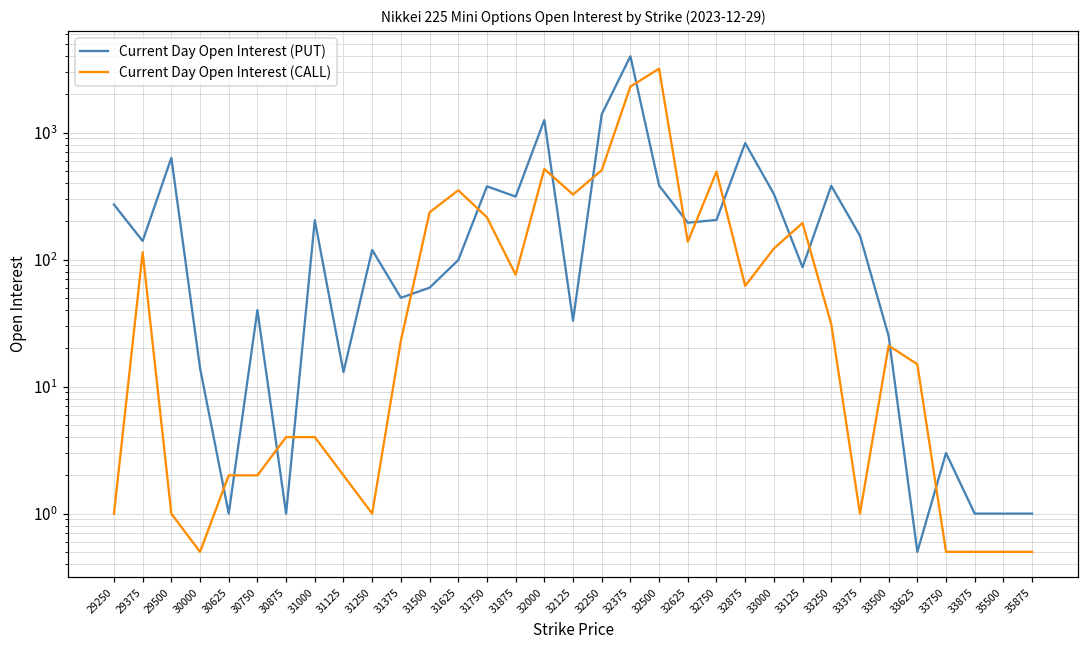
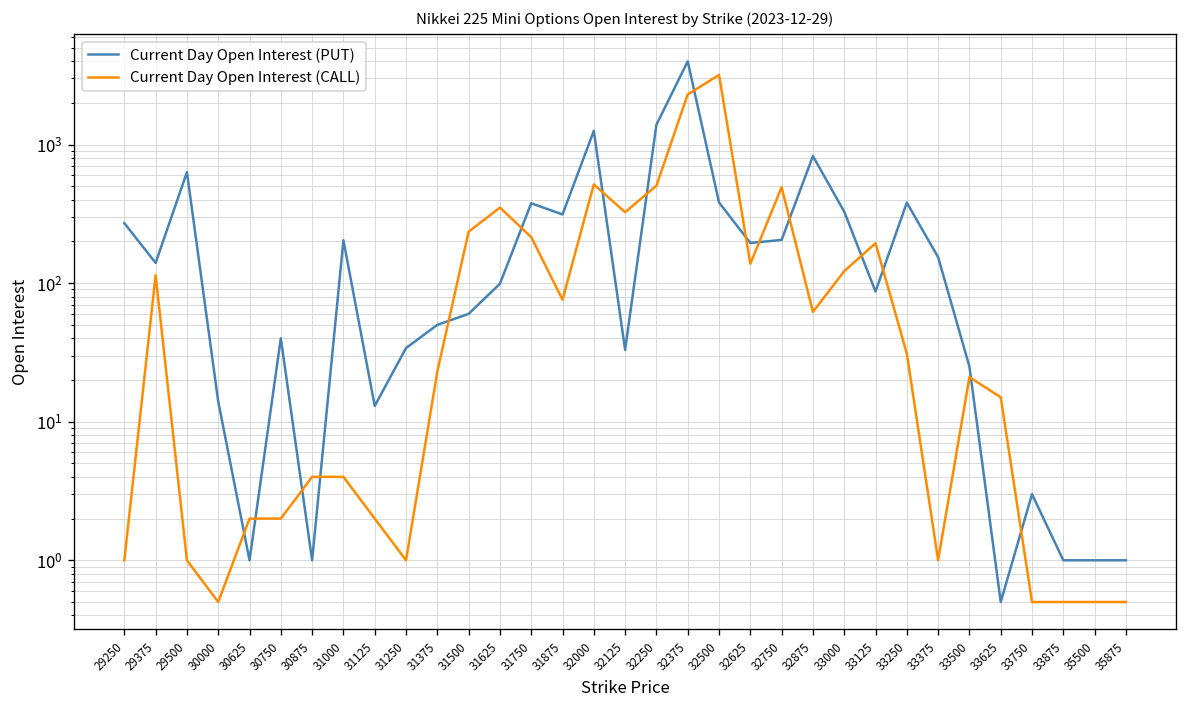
  {
    "Current Day Open Interest (PUT)": {
      "29250": 270,
      "29375": 140,
      "29500": 600,
      "30000": 14,
      "30625": 1,
      "30750": 40,
      "30875": 1,
      "31000": 200,
      "31125": 13,
-     "31250": 120,
+     "31250": 34,
      "31375": 50,
      "31500": 60,
      "31625": 100,
      "31750": 380,
      "31875": 310,
      "32000": 1300,
      "32125": 33,
      "32250": 1400,
      "32375": 4000,
      "32500": 380,
      "32625": 200,
      "32750": 210,
      "32875": 800,
      "33000": 330,
      "33125": 90,
      "33250": 380,
      "33375": 150,
      "33500": 25,
      "33625": 0.50,
      "33750": 3,
      "33875": 1,
      "35500": 1,
      "35875": 1
    },
    "Current Day Open Interest (CALL)": {
      "29250": 1,
      "29375": 110,
      "29500": 1,
      "30000": 0.50,
      "30625": 2,
      "30750": 2,
      "30875": 4,
      "31000": 4,
      "31125": 2,
      "31250": 1,
      "31375": 23,
      "31500": 240,
      "31625": 350,
      "31750": 220,
      "31875": 80,
      "32000": 500,
      "32125": 330,
      "32250": 500,
      "32375": 2300,
      "32500": 3200,
      "32625": 140,
      "32750": 490,
      "32875": 60,
      "33000": 120,
      "33125": 190,
      "33250": 31,
      "33375": 1,
      "33500": 21,
      "33625": 15,
      "33750": 0.50,
      "33875": 0.50,
      "35500": 0.50,
      "35875": 0.50
    }
  }
